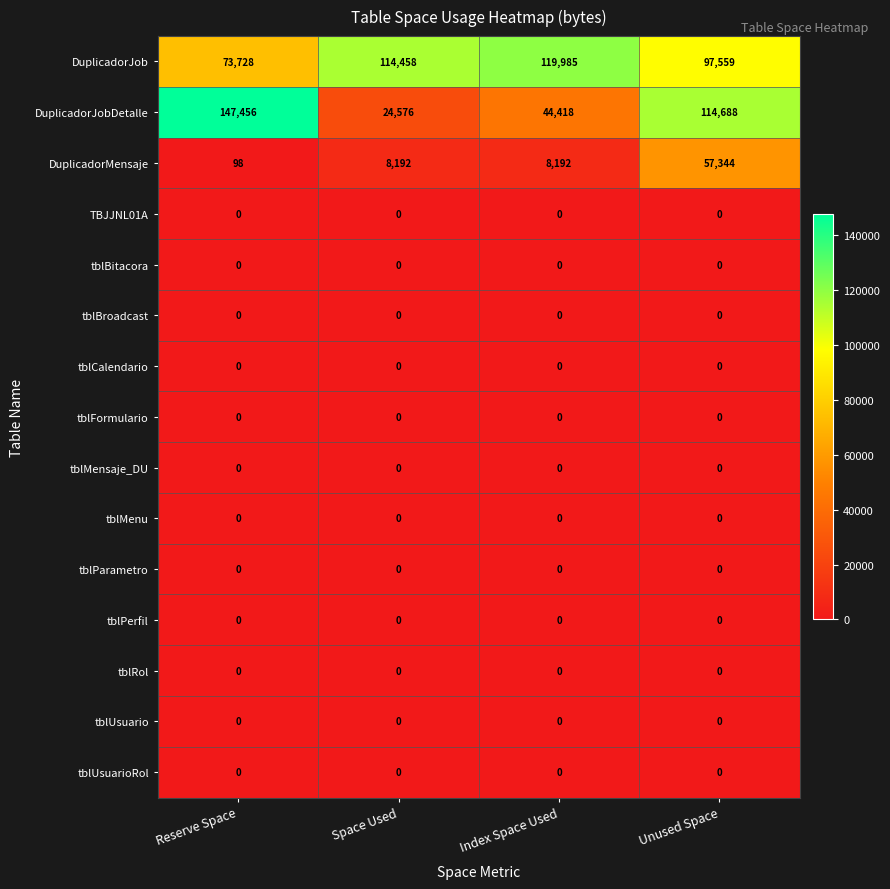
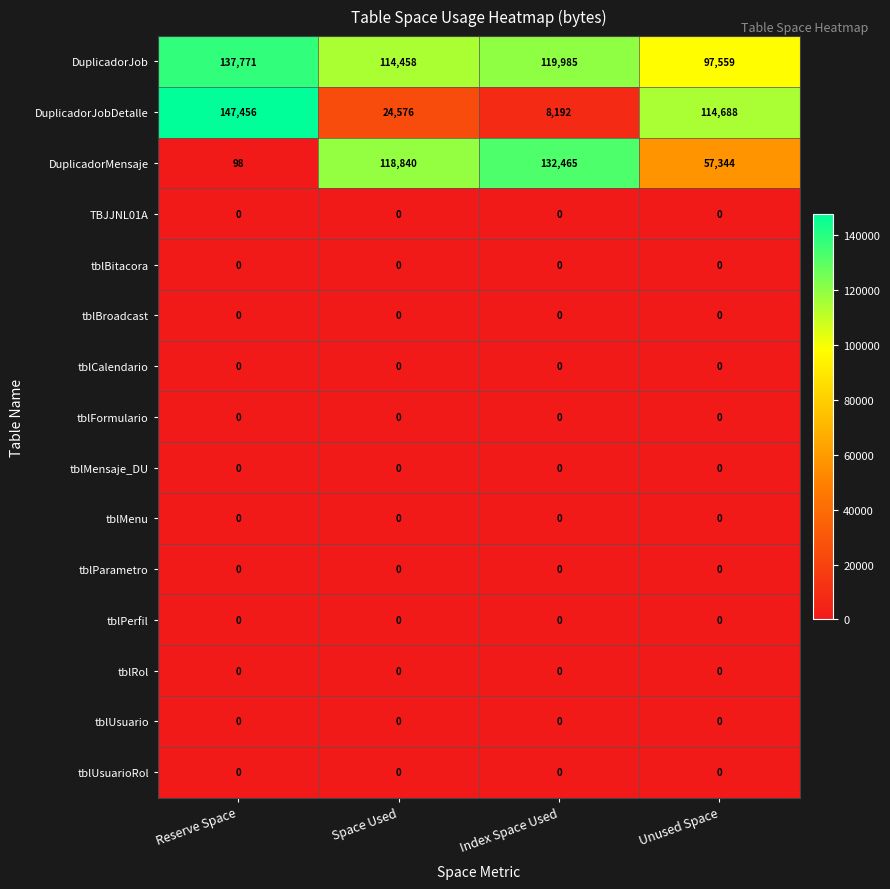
  {
    "DuplicadorJob": {
-     "Reserve Space": "73,728",
+     "Reserve Space": "137,771",
      "Space Used": "114,458",
      "Index Space Used": "119,985",
      "Unused Space": "97,559"
    },
    "DuplicadorJobDetalle": {
      "Reserve Space": "147,456",
      "Space Used": "24,576",
-     "Index Space Used": "44,418",
+     "Index Space Used": "8,192",
      "Unused Space": "114,688"
    },
    "DuplicadorMensaje": {
      "Reserve Space": "98",
-     "Space Used": "8,192",
-     "Index Space Used": "8,192",
+     "Space Used": "118,840",
+     "Index Space Used": "132,465",
      "Unused Space": "57,344"
    },
    "TBJJNL01A": {
      "Reserve Space": "0",
      "Space Used": "0",
      "Index Space Used": "0",
      "Unused Space": "0"
    },
    "tblBitacora": {
      "Reserve Space": "0",
      "Space Used": "0",
      "Index Space Used": "0",
      "Unused Space": "0"
    },
    "tblBroadcast": {
      "Reserve Space": "0",
      "Space Used": "0",
      "Index Space Used": "0",
      "Unused Space": "0"
    },
    "tblCalendario": {
      "Reserve Space": "0",
      "Space Used": "0",
      "Index Space Used": "0",
      "Unused Space": "0"
    },
    "tblFormulario": {
      "Reserve Space": "0",
      "Space Used": "0",
      "Index Space Used": "0",
      "Unused Space": "0"
    },
    "tblMensaje_DU": {
      "Reserve Space": "0",
      "Space Used": "0",
      "Index Space Used": "0",
      "Unused Space": "0"
    },
    "tblMenu": {
      "Reserve Space": "0",
      "Space Used": "0",
      "Index Space Used": "0",
      "Unused Space": "0"
    },
    "tblParametro": {
      "Reserve Space": "0",
      "Space Used": "0",
      "Index Space Used": "0",
      "Unused Space": "0"
    },
    "tblPerfil": {
      "Reserve Space": "0",
      "Space Used": "0",
      "Index Space Used": "0",
      "Unused Space": "0"
    },
    "tblRol": {
      "Reserve Space": "0",
      "Space Used": "0",
      "Index Space Used": "0",
      "Unused Space": "0"
    },
    "tblUsuario": {
      "Reserve Space": "0",
      "Space Used": "0",
      "Index Space Used": "0",
      "Unused Space": "0"
    },
    "tblUsuarioRol": {
      "Reserve Space": "0",
      "Space Used": "0",
      "Index Space Used": "0",
      "Unused Space": "0"
    }
  }
